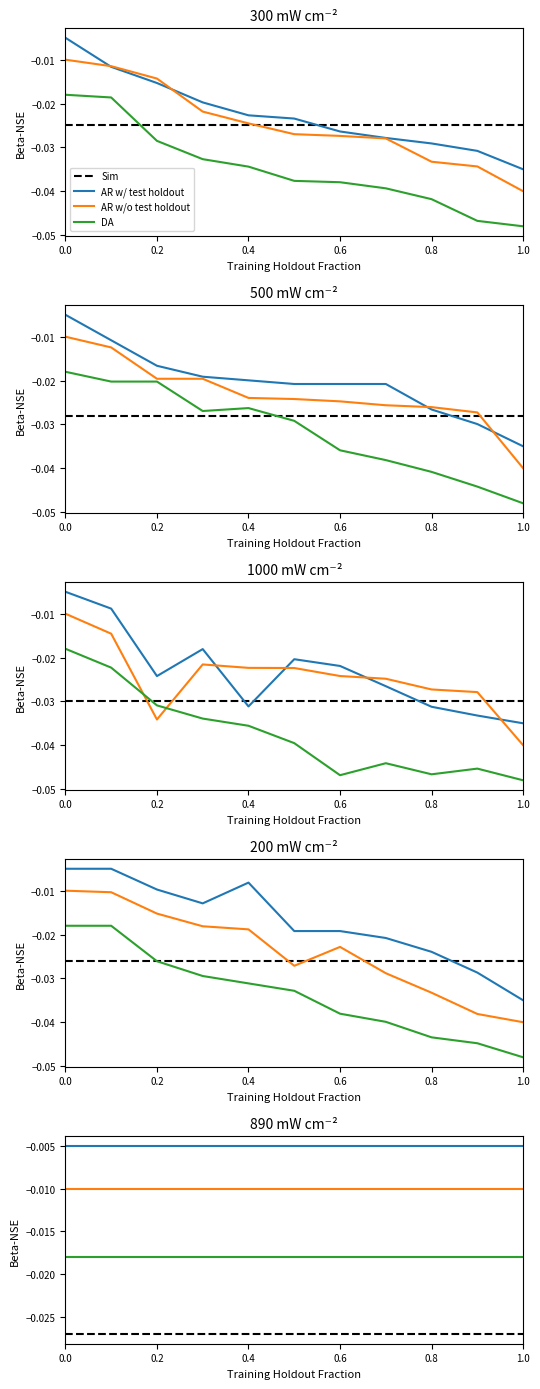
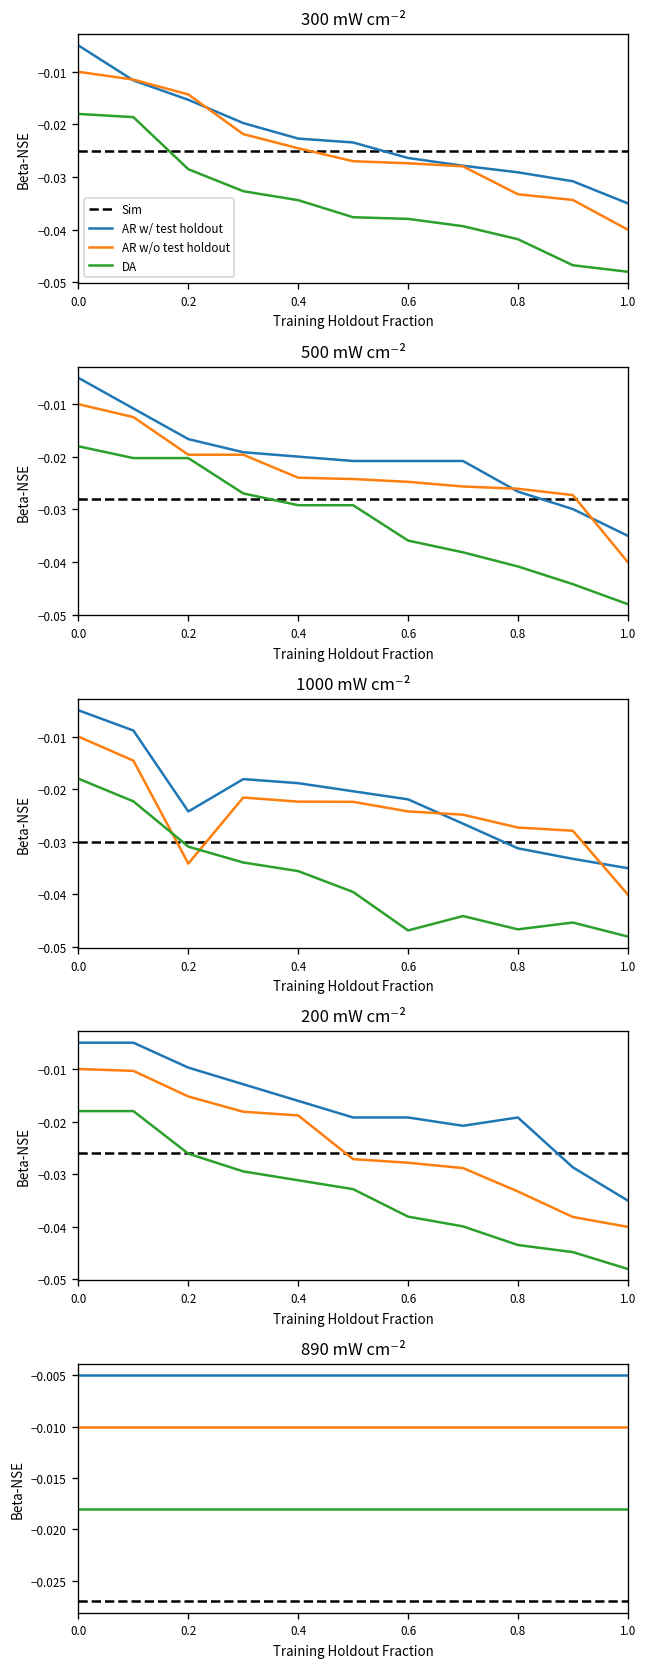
  {
    "300 mW cm⁻²": {
      "Sim": {
        "0.0": -0.025,
        "0.2": -0.025,
        "0.6": -0.025,
        "0.8": -0.025,
        "1.0": -0.025
      },
      "AR w/ test holdout": {
        "0.0": -0.005,
        "0.2": -0.015,
        "0.4": -0.023,
        "0.6": -0.026,
        "0.8": -0.029,
        "1.0": -0.035
      },
      "AR w/o test holdout": {
        "0.0": -0.010,
        "0.2": -0.014,
        "0.6": -0.027,
        "0.8": -0.033,
        "1.0": -0.040
      },
      "DA": {
        "0.0": -0.018,
        "0.2": -0.029,
        "0.4": -0.034,
        "0.6": -0.038,
        "0.8": -0.042,
        "1.0": -0.048
      }
    },
    "500 mW cm⁻²": {
      "Sim": {
        "0.0": -0.028,
        "0.2": -0.028,
        "0.4": -0.028,
        "0.6": -0.028,
        "0.8": -0.028,
        "1.0": -0.028
      },
      "AR w/ test holdout": {
        "0.0": -0.005,
        "0.2": -0.017,
        "0.4": -0.020,
        "0.6": -0.021,
        "1.0": -0.035
      },
      "AR w/o test holdout": {
        "0.0": -0.010,
        "0.2": -0.020,
        "0.4": -0.024,
        "0.6": -0.025,
        "1.0": -0.040
      },
      "DA": {
        "0.0": -0.018,
        "0.2": -0.020,
-       "0.4": -0.026,
+       "0.4": -0.029,
        "0.6": -0.036,
        "0.8": -0.041,
        "1.0": -0.048
      }
    },
    "1000 mW cm⁻²": {
      "Sim": {
        "0.0": -0.030,
        "0.2": -0.030,
        "0.4": -0.030,
        "0.6": -0.030,
        "0.8": -0.030,
        "1.0": -0.030
      },
      "AR w/ test holdout": {
        "0.0": -0.005,
        "0.2": -0.024,
-       "0.4": -0.031,
+       "0.4": -0.019,
        "0.6": -0.022,
        "0.8": -0.031,
        "1.0": -0.035
      },
      "AR w/o test holdout": {
        "0.0": -0.010,
        "0.2": -0.034,
        "0.4": -0.022,
        "0.6": -0.024,
        "0.8": -0.027,
        "1.0": -0.040
      },
      "DA": {
        "0.0": -0.018,
        "0.2": -0.031,
        "0.4": -0.036,
        "0.6": -0.047,
        "0.8": -0.047,
        "1.0": -0.048
      }
    },
    "200 mW cm⁻²": {
      "Sim": {
        "0.0": -0.026,
        "0.4": -0.026,
        "0.6": -0.026,
        "0.8": -0.026,
        "1.0": -0.026
      },
      "AR w/ test holdout": {
        "0.0": -0.005,
        "0.2": -0.010,
-       "0.4": -0.008,
+       "0.4": -0.016,
        "0.6": -0.019,
-       "0.8": -0.024,
+       "0.8": -0.019,
        "1.0": -0.035
      },
      "AR w/o test holdout": {
        "0.0": -0.010,
        "0.2": -0.015,
        "0.4": -0.019,
-       "0.6": -0.023,
+       "0.6": -0.028,
        "0.8": -0.033,
        "1.0": -0.040
      },
      "DA": {
        "0.0": -0.018,
        "0.4": -0.031,
        "0.6": -0.038,
        "0.8": -0.043,
        "1.0": -0.048
      }
    },
    "890 mW cm⁻²": {
      "Sim": {
        "0.0": -0.027,
        "0.2": -0.027,
        "0.4": -0.027,
        "0.6": -0.027,
        "0.8": -0.027,
        "1.0": -0.027
      },
      "AR w/ test holdout": {
        "0.0": -0.005,
        "0.2": -0.005,
        "0.4": -0.005,
        "0.6": -0.005,
        "0.8": -0.005,
        "1.0": -0.005
      },
      "AR w/o test holdout": {
        "0.0": -0.010,
        "0.2": -0.010,
        "0.4": -0.010,
        "0.6": -0.010,
        "0.8": -0.010,
        "1.0": -0.010
      },
      "DA": {
        "0.0": -0.018,
        "0.2": -0.018,
        "0.4": -0.018,
        "0.6": -0.018,
        "0.8": -0.018,
        "1.0": -0.018
      }
    }
  }
